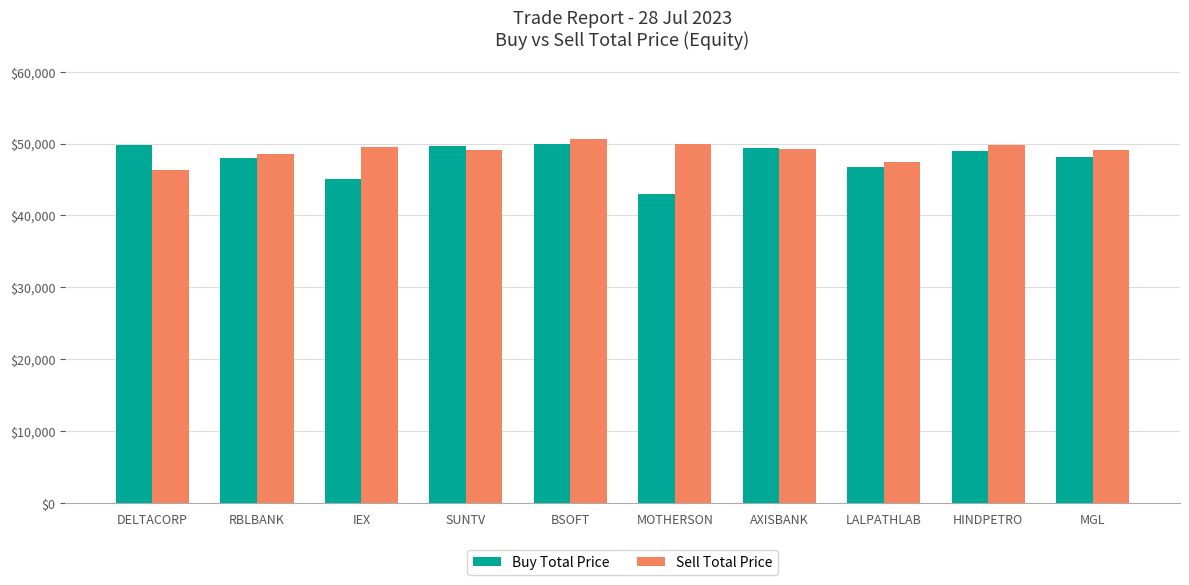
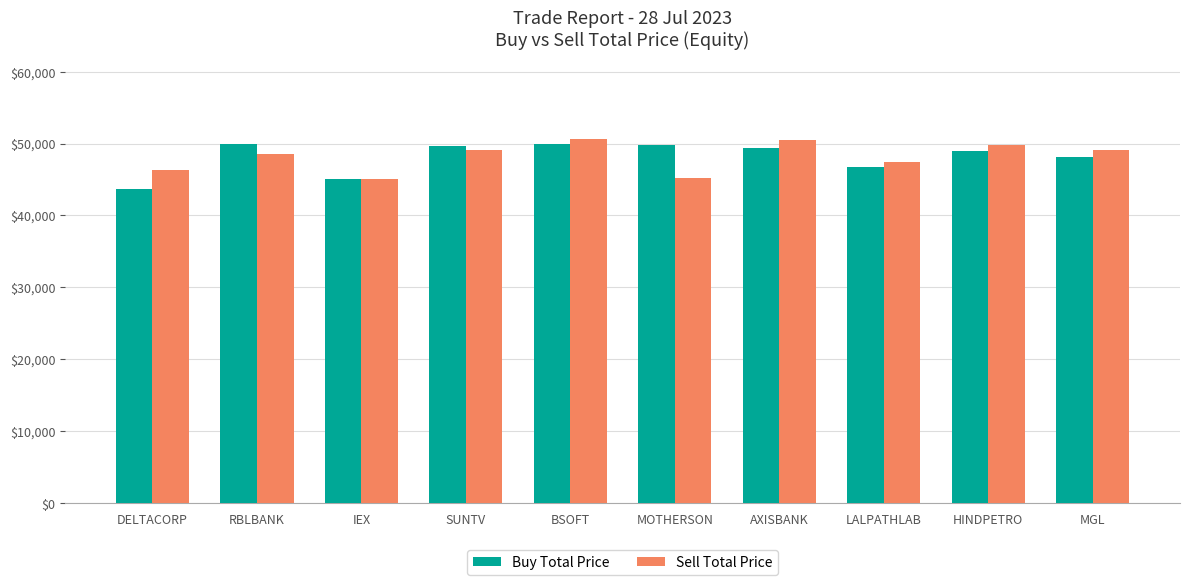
  {
    "Buy Total Price": {
-     "DELTACORP": "$50,000",
-     "RBLBANK": "$48,000",
+     "DELTACORP": "$44,000",
+     "RBLBANK": "$50,000",
      "IEX": "$45,000",
      "SUNTV": "$50,000",
      "BSOFT": "$50,000",
-     "MOTHERSON": "$43,000",
+     "MOTHERSON": "$50,000",
      "AXISBANK": "$49,000",
      "LALPATHLAB": "$47,000",
      "HINDPETRO": "$49,000",
      "MGL": "$48,000"
    },
    "Sell Total Price": {
      "DELTACORP": "$46,000",
      "RBLBANK": "$49,000",
-     "IEX": "$50,000",
+     "IEX": "$45,000",
      "SUNTV": "$49,000",
      "BSOFT": "$51,000",
-     "MOTHERSON": "$50,000",
-     "AXISBANK": "$49,000",
+     "MOTHERSON": "$45,000",
+     "AXISBANK": "$50,000",
      "LALPATHLAB": "$47,000",
      "HINDPETRO": "$50,000",
      "MGL": "$49,000"
    }
  }
